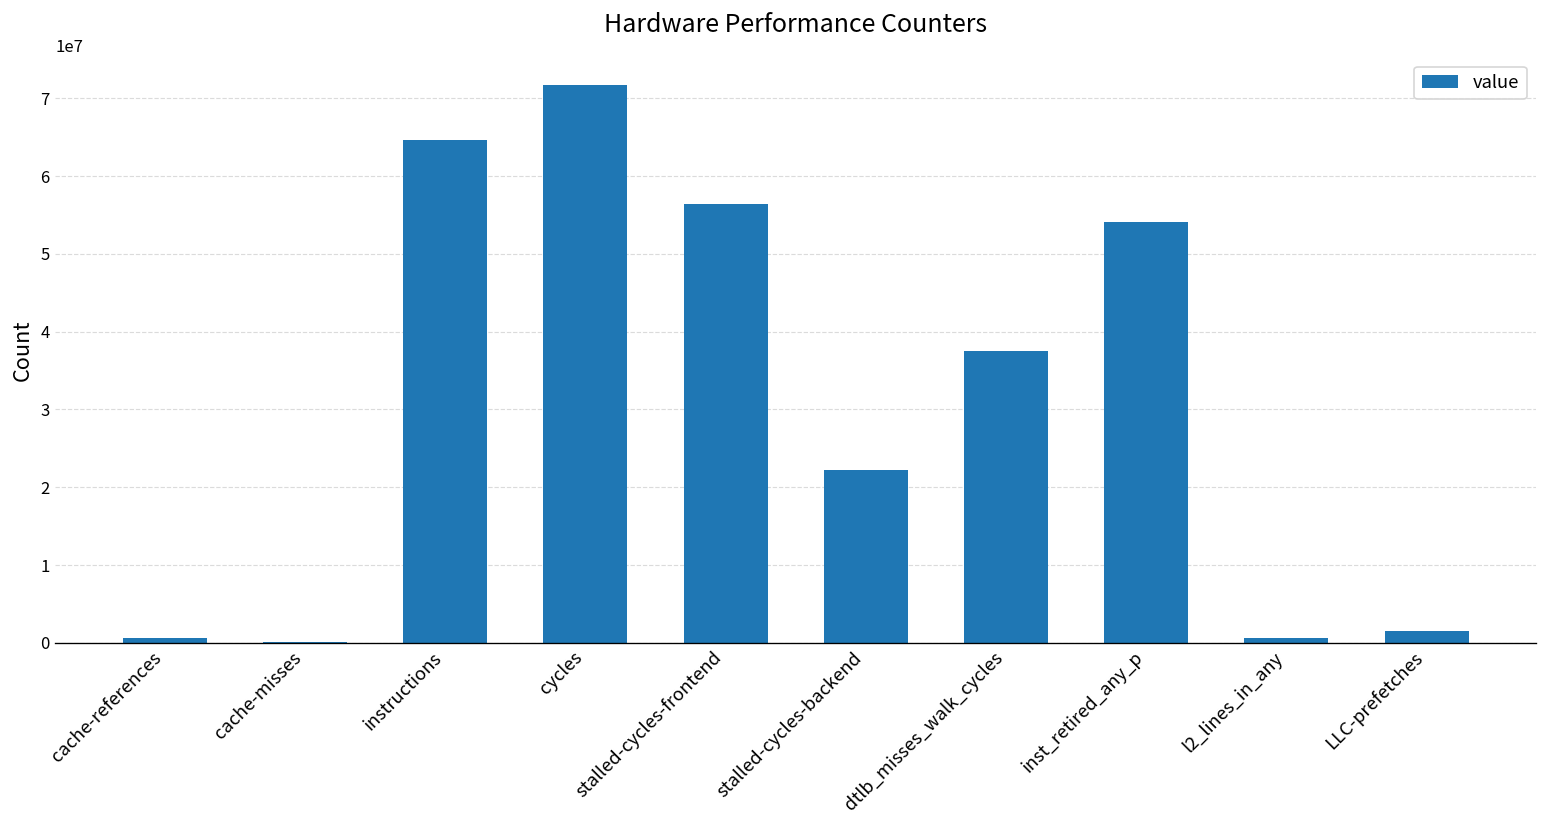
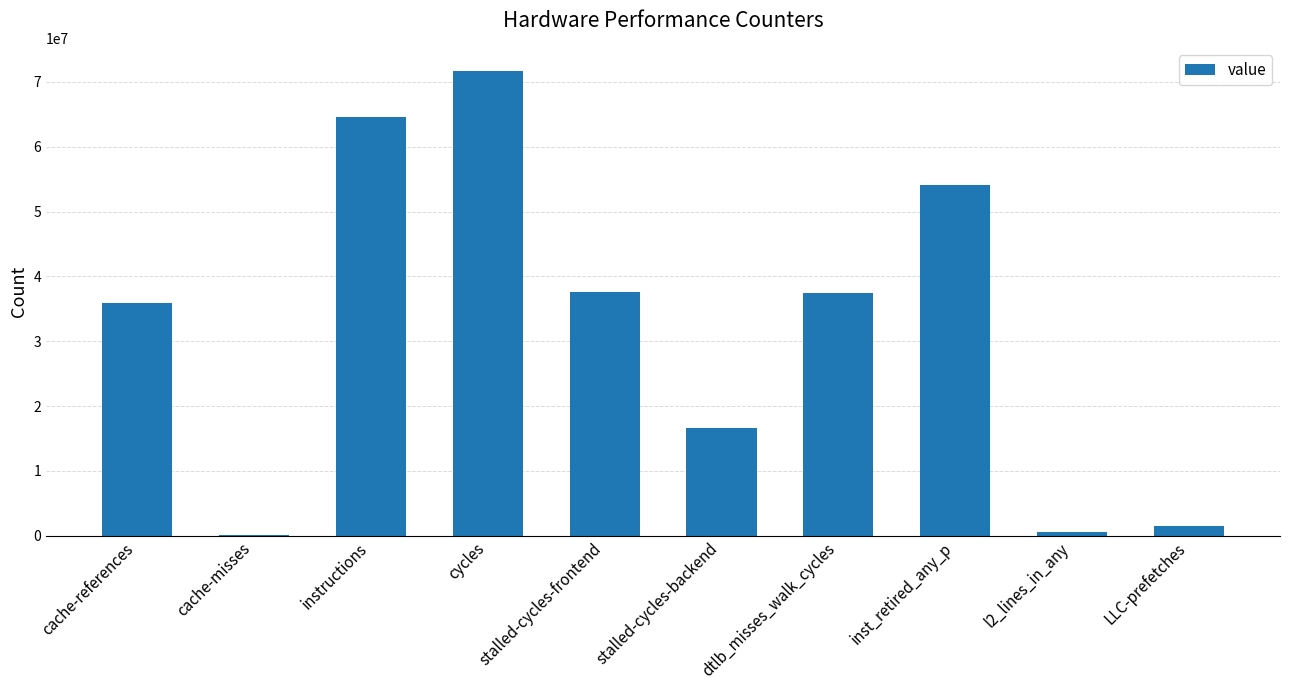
  {
-   "cache-references": 1000000,
+   "cache-references": 36000000,
    "instructions": 65000000,
    "cycles": 72000000,
-   "stalled-cycles-frontend": 56000000,
-   "stalled-cycles-backend": 22000000,
+   "stalled-cycles-frontend": 38000000,
+   "stalled-cycles-backend": 17000000,
    "dtlb_misses_walk_cycles": 37000000,
    "inst_retired_any_p": 54000000,
    "l2_lines_in_any": 1000000,
    "LLC-prefetches": 2000000
  }
